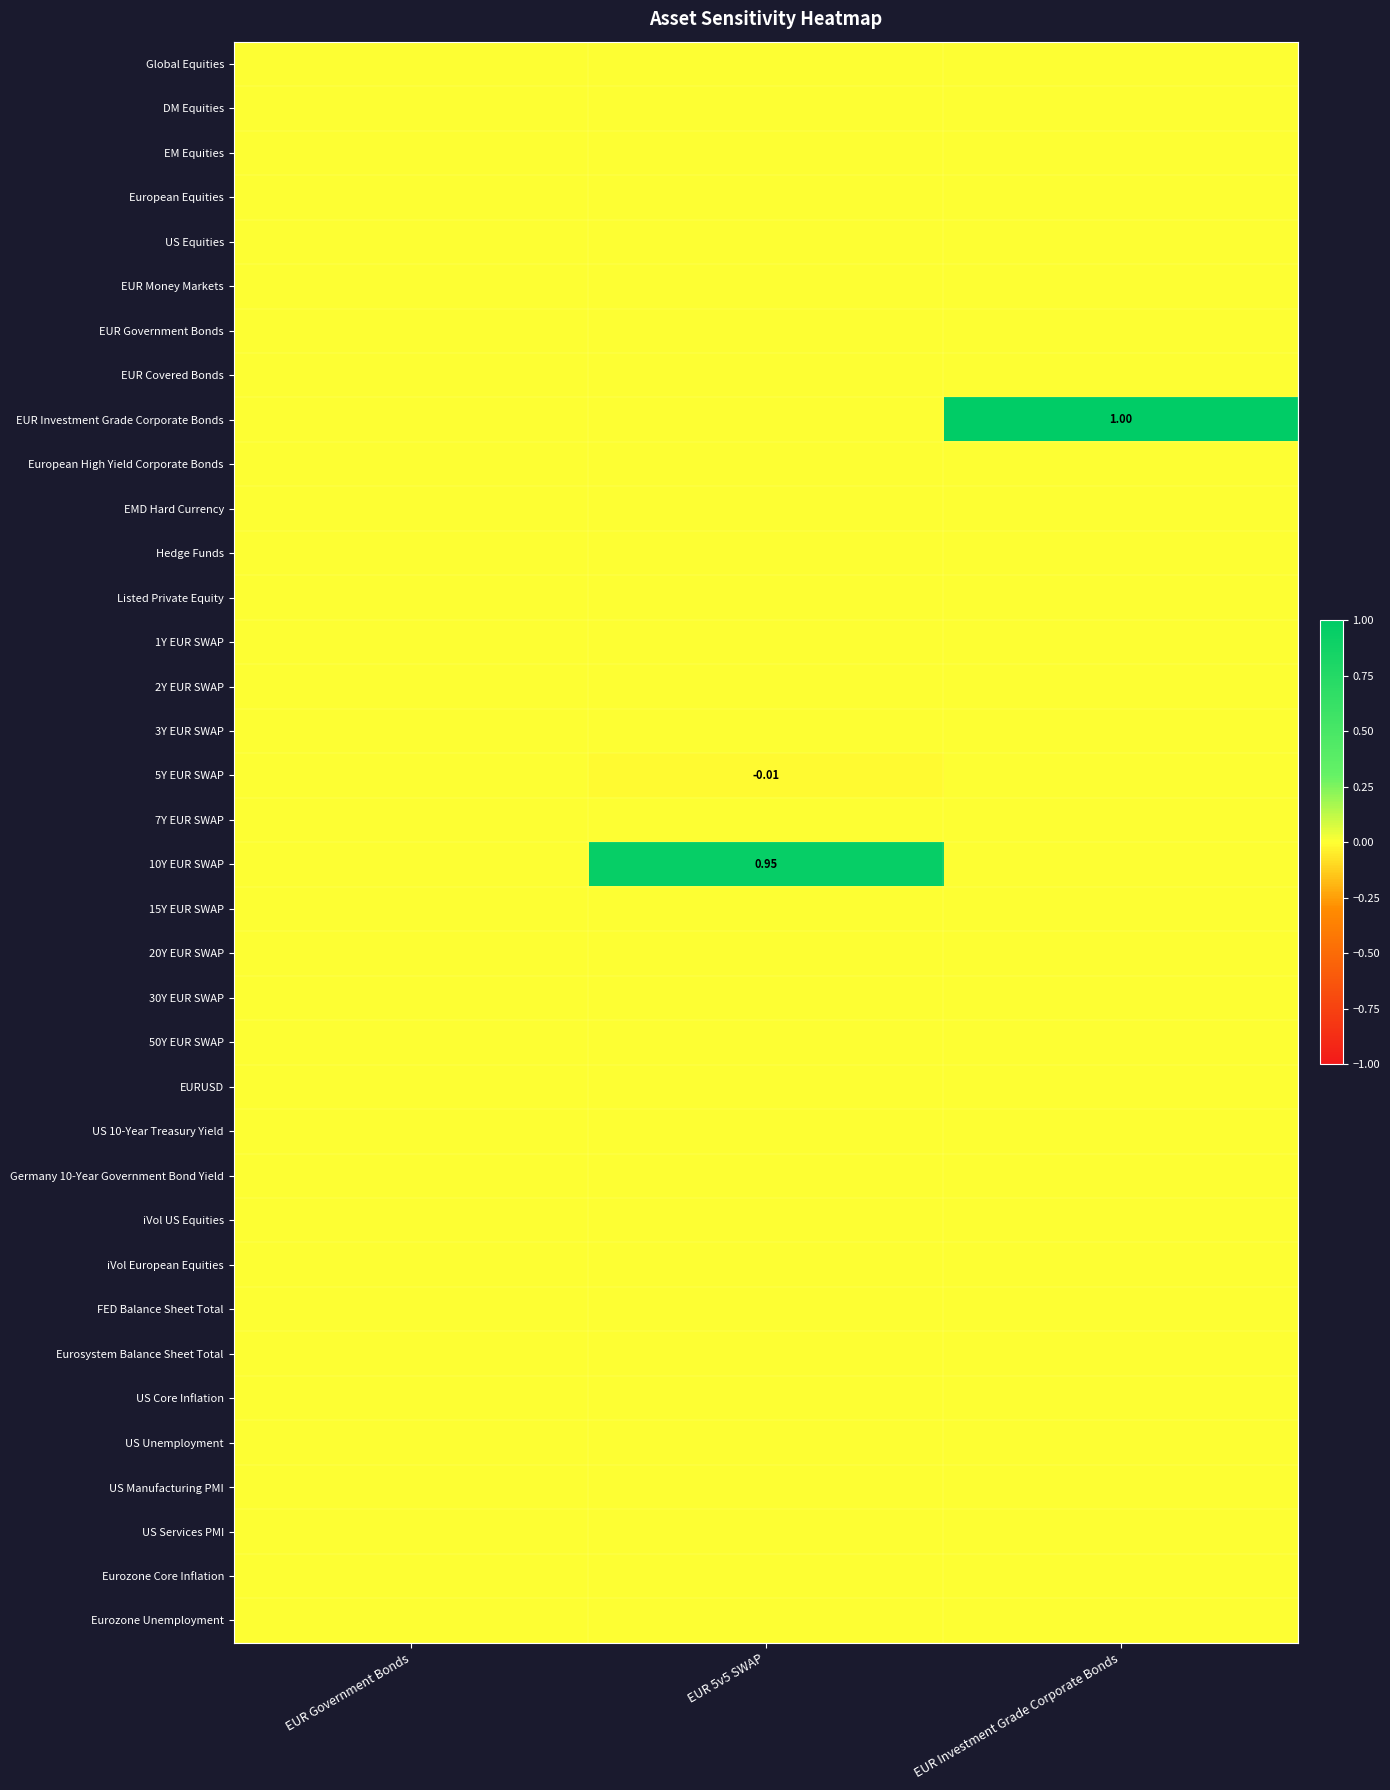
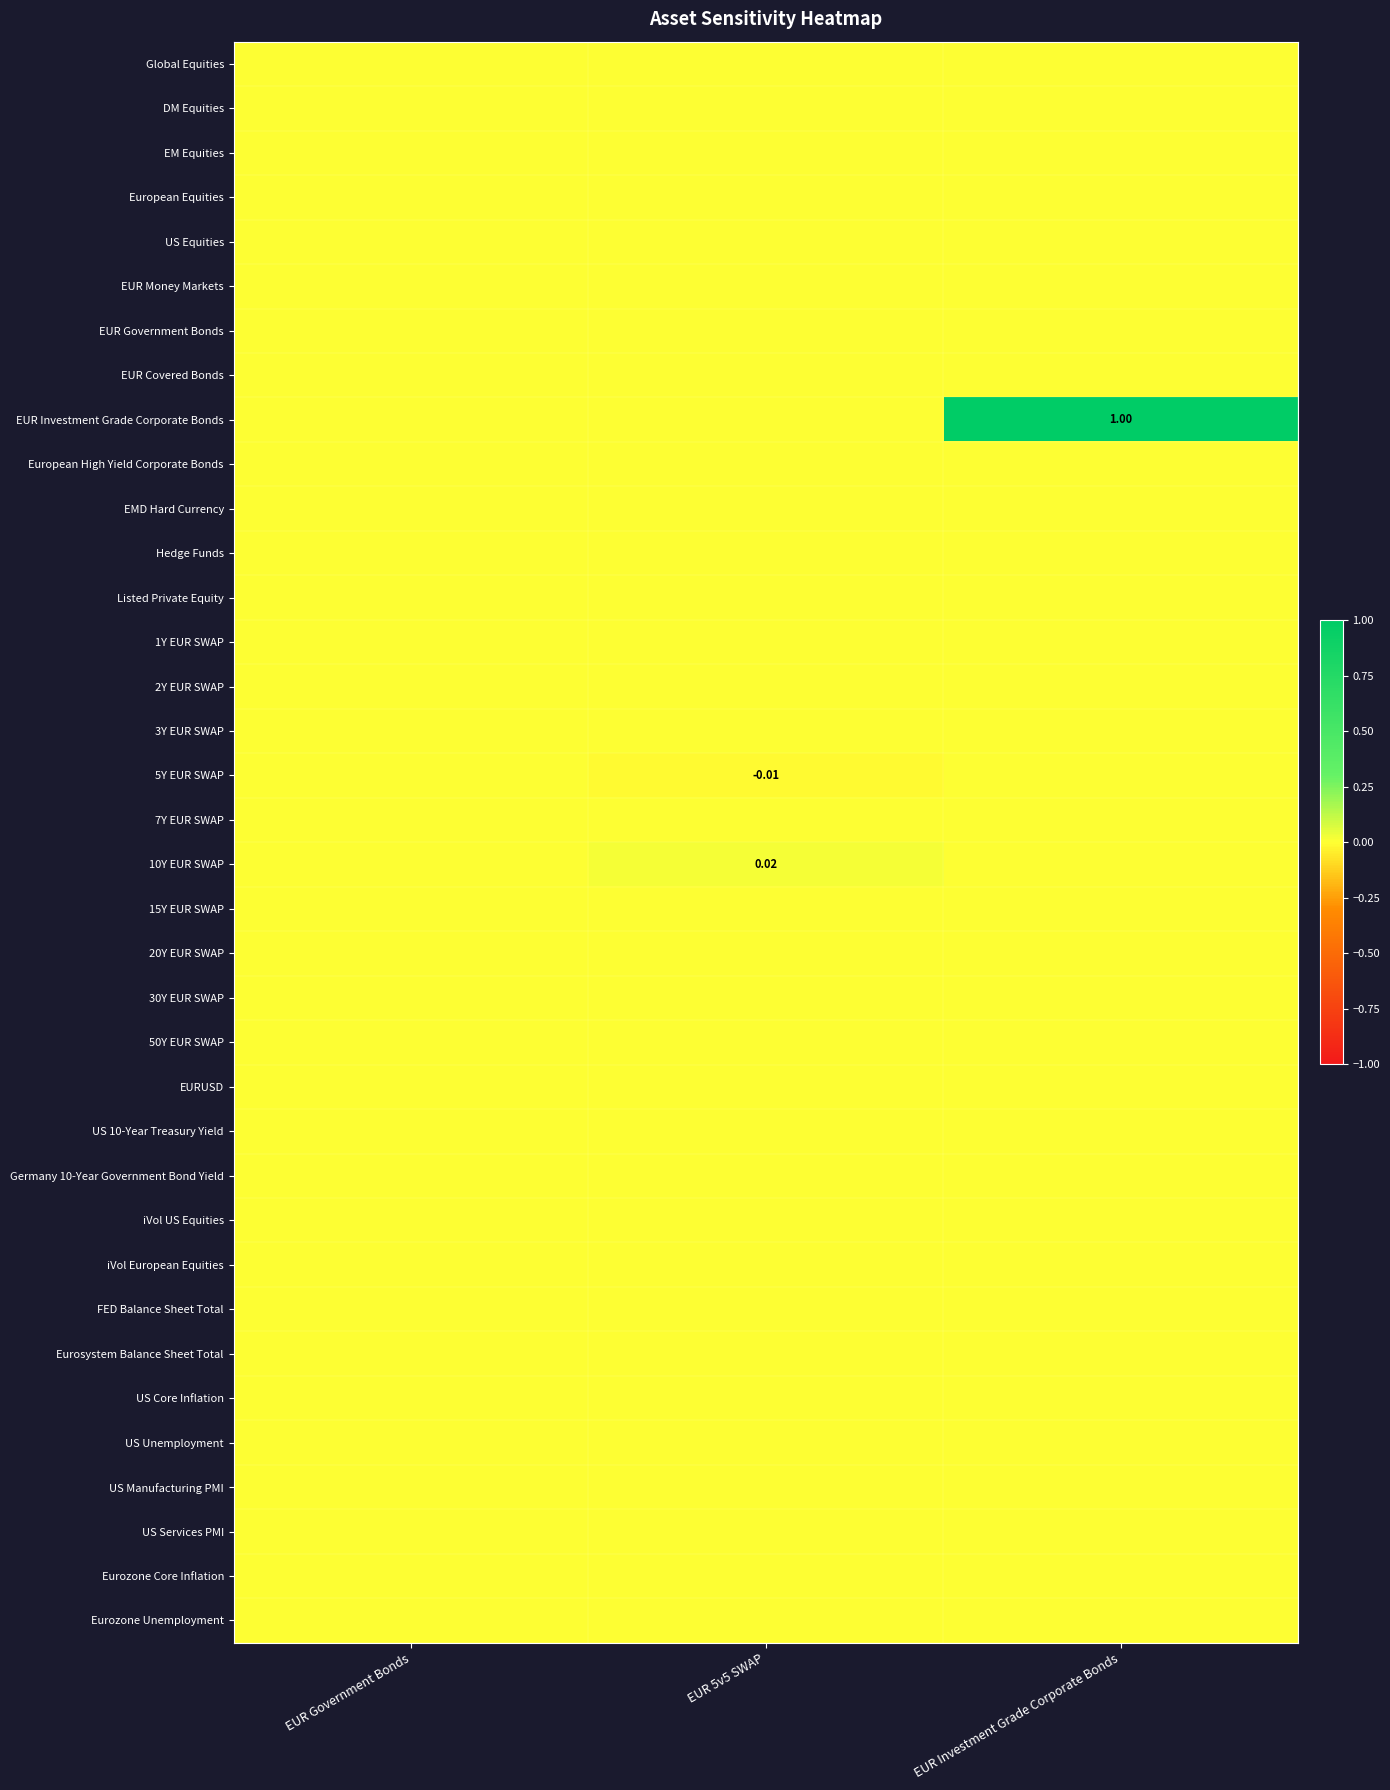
  {
    "EUR Investment Grade Corporate Bonds": {
      "EUR Investment Grade Corporate Bonds": 1.00
    },
    "5Y EUR SWAP": {
      "EUR 5v5 SWAP": -0.01
    },
    "10Y EUR SWAP": {
-     "EUR 5v5 SWAP": 0.95
+     "EUR 5v5 SWAP": 0.02
    }
  }
